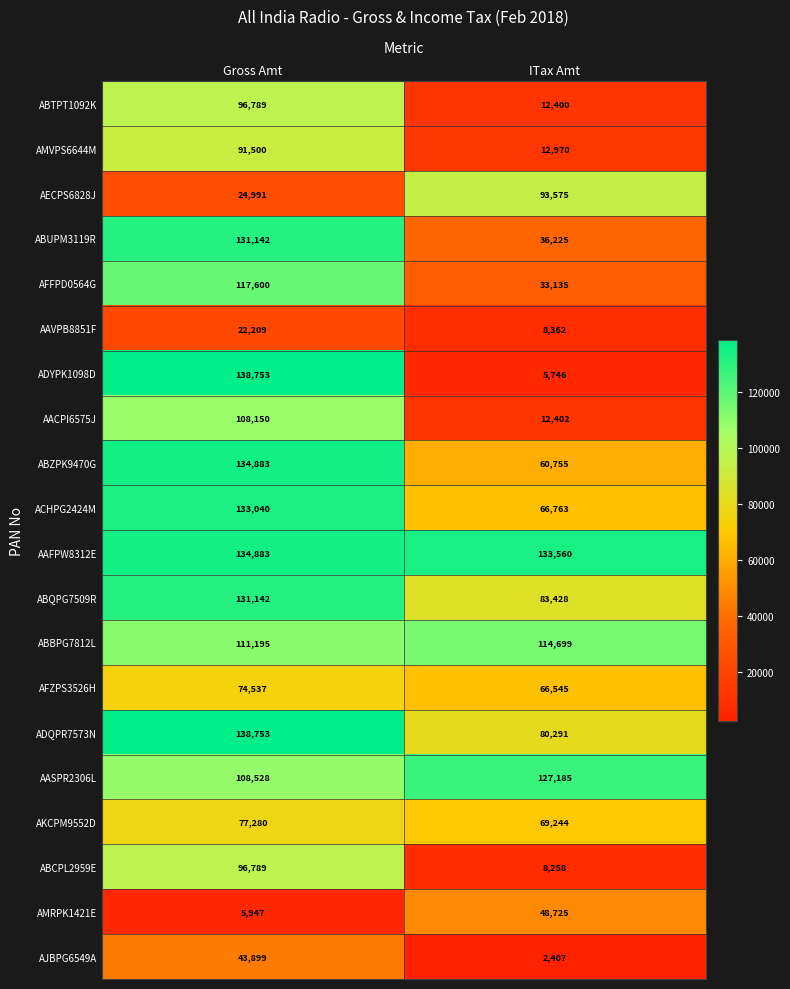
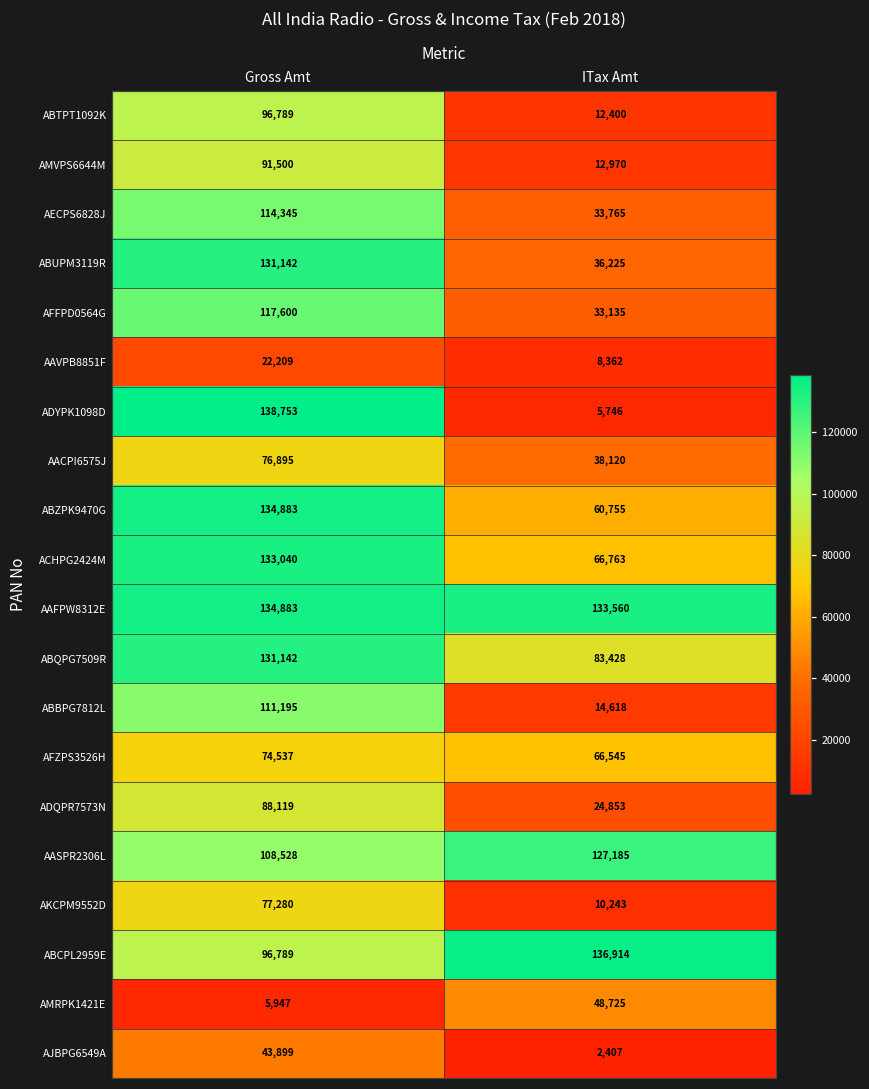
  {
    "ABTPT1092K": {
      "Gross Amt": "96,789",
      "ITax Amt": "12,400"
    },
    "AMVPS6644M": {
      "Gross Amt": "91,500",
      "ITax Amt": "12,970"
    },
    "AECPS6828J": {
-     "Gross Amt": "24,991",
-     "ITax Amt": "93,575"
+     "Gross Amt": "114,345",
+     "ITax Amt": "33,765"
    },
    "ABUPM3119R": {
      "Gross Amt": "131,142",
      "ITax Amt": "36,225"
    },
    "AFFPD0564G": {
      "Gross Amt": "117,600",
      "ITax Amt": "33,135"
    },
    "AAVPB8851F": {
      "Gross Amt": "22,209",
      "ITax Amt": "8,362"
    },
    "ADYPK1098D": {
      "Gross Amt": "138,753",
      "ITax Amt": "5,746"
    },
    "AACPI6575J": {
-     "Gross Amt": "108,150",
-     "ITax Amt": "12,402"
+     "Gross Amt": "76,895",
+     "ITax Amt": "38,120"
    },
    "ABZPK9470G": {
      "Gross Amt": "134,883",
      "ITax Amt": "60,755"
    },
    "ACHPG2424M": {
      "Gross Amt": "133,040",
      "ITax Amt": "66,763"
    },
    "AAFPW8312E": {
      "Gross Amt": "134,883",
      "ITax Amt": "133,560"
    },
    "ABQPG7509R": {
      "Gross Amt": "131,142",
      "ITax Amt": "83,428"
    },
    "ABBPG7812L": {
      "Gross Amt": "111,195",
-     "ITax Amt": "114,699"
+     "ITax Amt": "14,618"
    },
    "AFZPS3526H": {
      "Gross Amt": "74,537",
      "ITax Amt": "66,545"
    },
    "ADQPR7573N": {
-     "Gross Amt": "138,753",
-     "ITax Amt": "80,291"
+     "Gross Amt": "88,119",
+     "ITax Amt": "24,853"
    },
    "AASPR2306L": {
      "Gross Amt": "108,528",
      "ITax Amt": "127,185"
    },
    "AKCPM9552D": {
      "Gross Amt": "77,280",
-     "ITax Amt": "69,244"
+     "ITax Amt": "10,243"
    },
    "ABCPL2959E": {
      "Gross Amt": "96,789",
-     "ITax Amt": "8,258"
+     "ITax Amt": "136,914"
    },
    "AMRPK1421E": {
      "Gross Amt": "5,947",
      "ITax Amt": "48,725"
    },
    "AJBPG6549A": {
      "Gross Amt": "43,899",
      "ITax Amt": "2,407"
    }
  }
